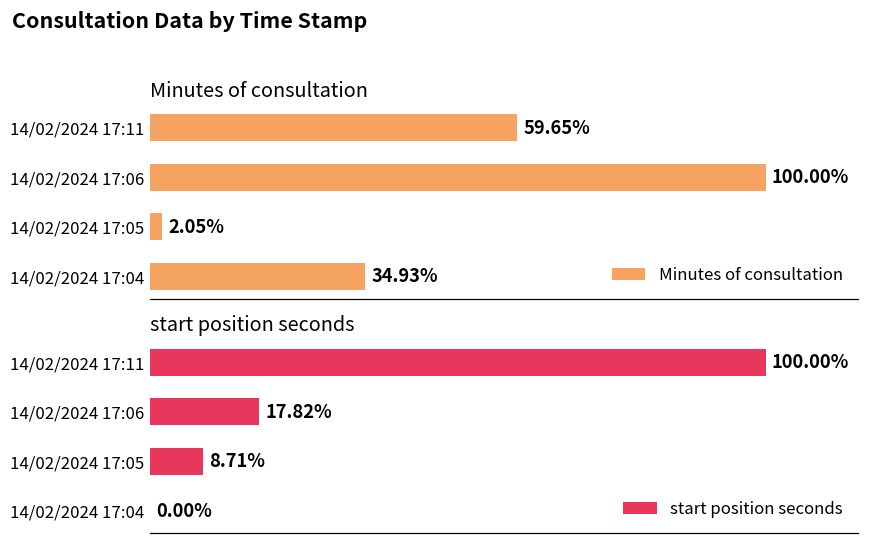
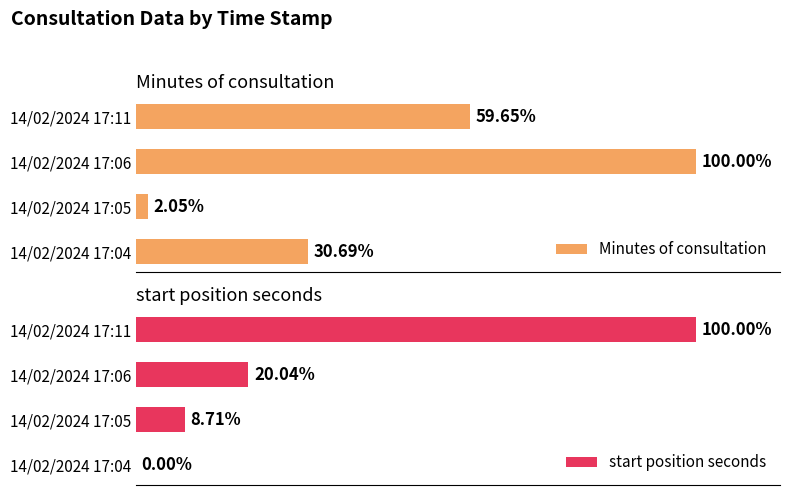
  {
    "Minutes of consultation": {
      "14/02/2024 17:11": "59.65%",
      "14/02/2024 17:06": "100.00%",
      "14/02/2024 17:05": "2.05%",
-     "14/02/2024 17:04": "34.93%"
+     "14/02/2024 17:04": "30.69%"
    },
    "start position seconds": {
      "14/02/2024 17:11": "100.00%",
-     "14/02/2024 17:06": "17.82%",
+     "14/02/2024 17:06": "20.04%",
      "14/02/2024 17:05": "8.71%",
      "14/02/2024 17:04": "0.00%"
    }
  }
